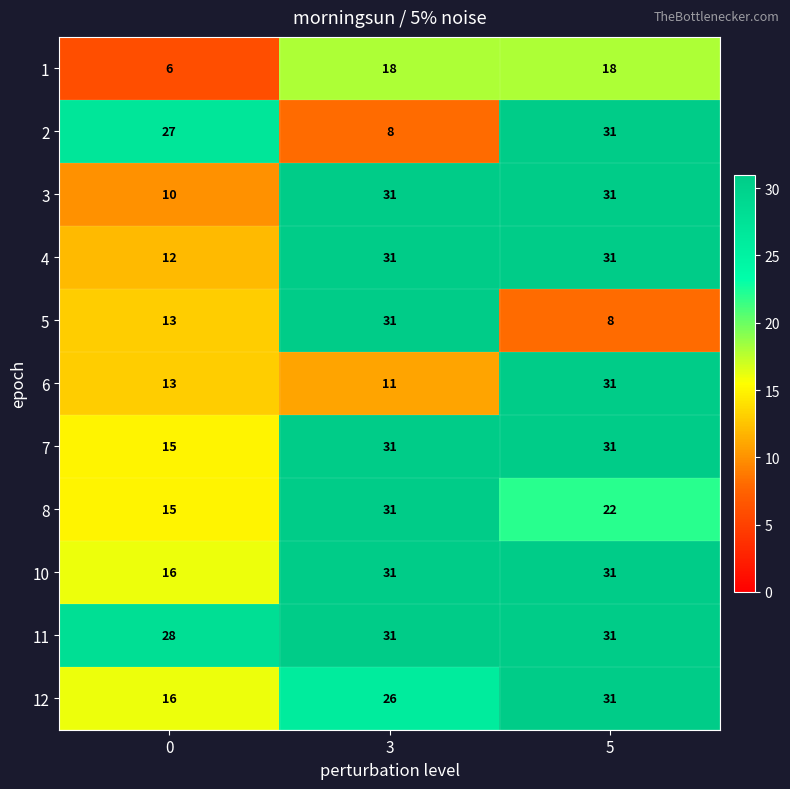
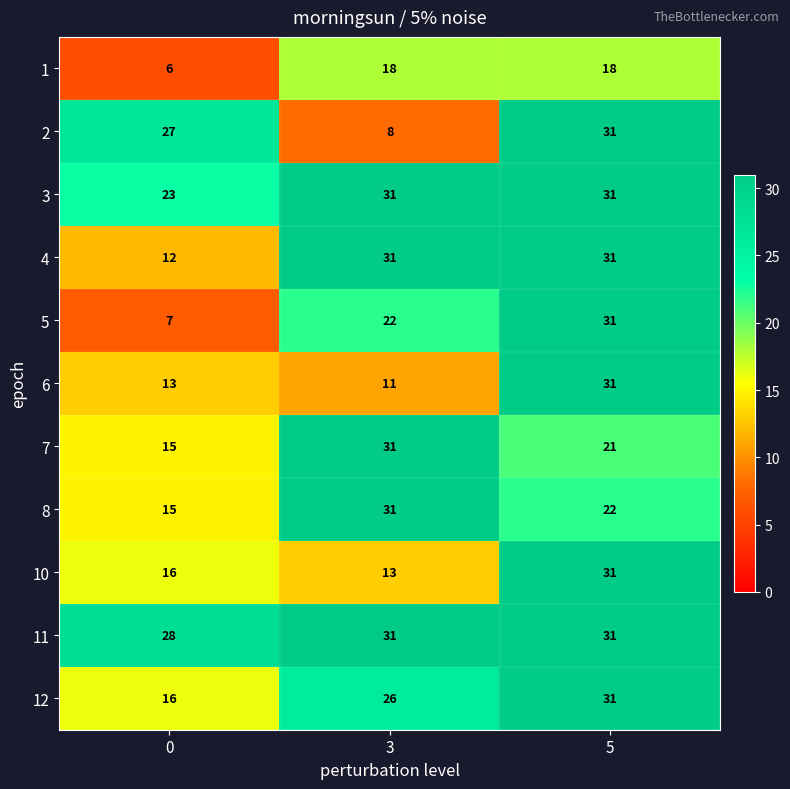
  {
    "1": {
      "0": 6,
      "3": 18,
      "5": 18
    },
    "2": {
      "0": 27,
      "3": 8,
      "5": 31
    },
    "3": {
-     "0": 10,
+     "0": 23,
      "3": 31,
      "5": 31
    },
    "4": {
      "0": 12,
      "3": 31,
      "5": 31
    },
    "5": {
-     "0": 13,
-     "3": 31,
-     "5": 8
+     "0": 7,
+     "3": 22,
+     "5": 31
    },
    "6": {
      "0": 13,
      "3": 11,
      "5": 31
    },
    "7": {
      "0": 15,
      "3": 31,
-     "5": 31
+     "5": 21
    },
    "8": {
      "0": 15,
      "3": 31,
      "5": 22
    },
    "10": {
      "0": 16,
-     "3": 31,
+     "3": 13,
      "5": 31
    },
    "11": {
      "0": 28,
      "3": 31,
      "5": 31
    },
    "12": {
      "0": 16,
      "3": 26,
      "5": 31
    }
  }
